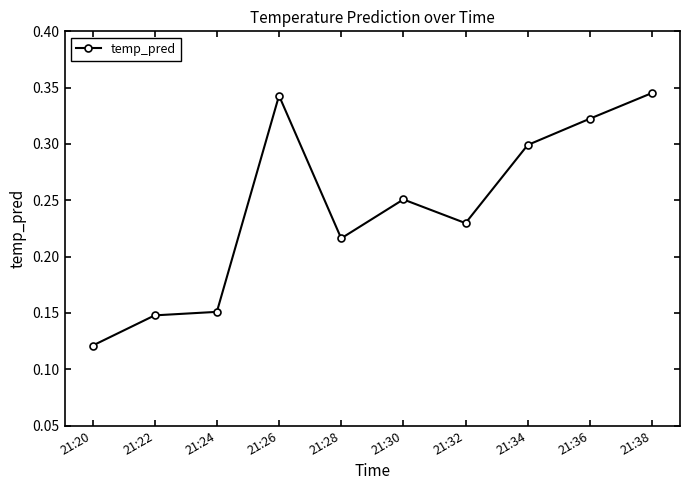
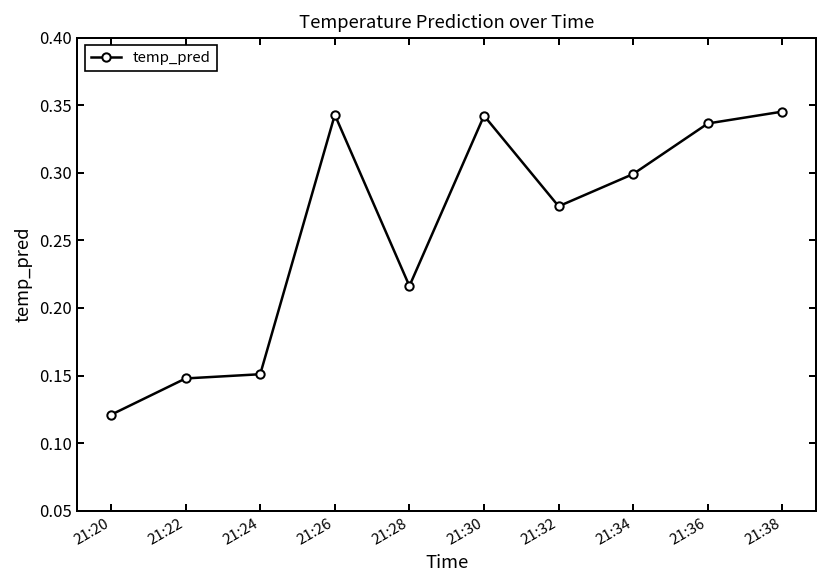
  {
    "21:20": 0.121,
    "21:22": 0.148,
    "21:24": 0.151,
    "21:26": 0.343,
    "21:28": 0.216,
-   "21:30": 0.251,
-   "21:32": 0.230,
+   "21:30": 0.342,
+   "21:32": 0.275,
    "21:34": 0.299,
-   "21:36": 0.322,
+   "21:36": 0.336,
    "21:38": 0.345
  }
